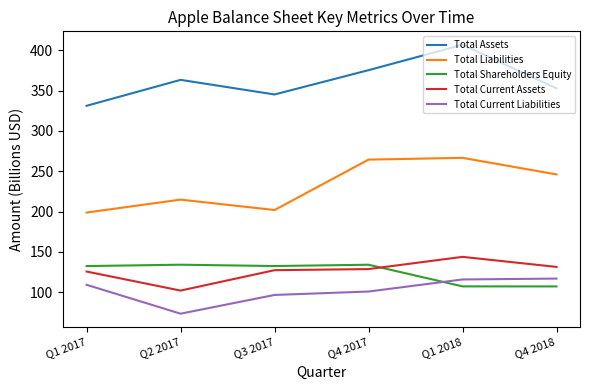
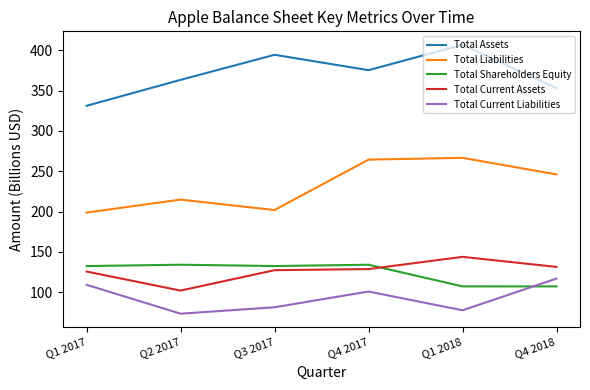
  {
    "Total Assets": {
      "Q1 2017": 330,
      "Q2 2017": 360,
-     "Q3 2017": 350,
+     "Q3 2017": 390,
      "Q4 2017": 380
    },
    "Total Liabilities": {
      "Q1 2017": 200,
      "Q2 2017": 210,
      "Q3 2017": 200,
      "Q4 2017": 260,
      "Q1 2018": 270,
      "Q4 2018": 250
    },
    "Total Shareholders Equity": {
      "Q1 2017": 130,
      "Q2 2017": 130,
      "Q3 2017": 130,
      "Q4 2017": 130,
      "Q1 2018": 110,
      "Q4 2018": 110
    },
    "Total Current Assets": {
      "Q1 2017": 130,
      "Q2 2017": 100,
      "Q3 2017": 130,
      "Q4 2017": 130,
      "Q1 2018": 140,
      "Q4 2018": 130
    },
    "Total Current Liabilities": {
      "Q1 2017": 110,
      "Q2 2017": 70,
-     "Q3 2017": 100,
+     "Q3 2017": 80,
      "Q4 2017": 100,
-     "Q1 2018": 120,
+     "Q1 2018": 80,
      "Q4 2018": 120
    }
  }
